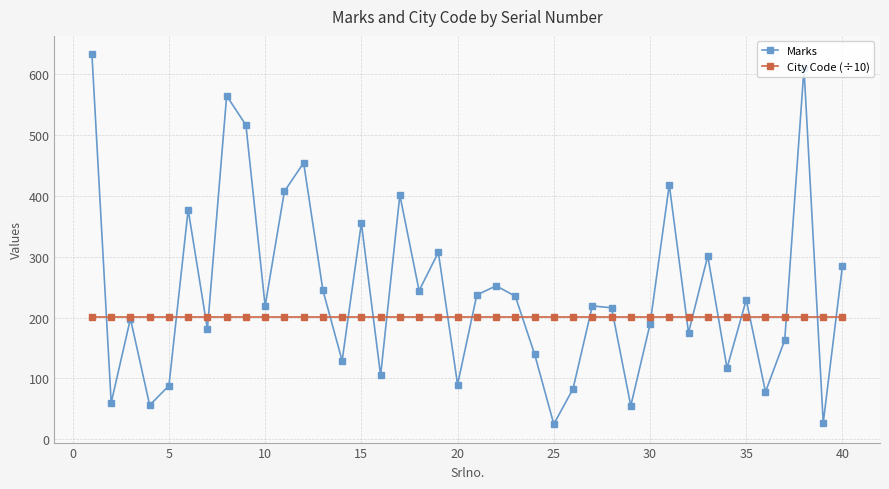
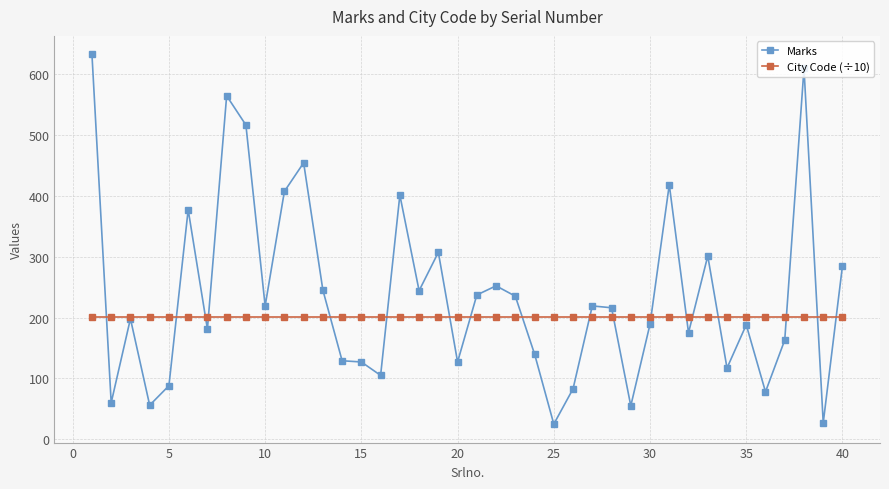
  {
    "Marks": {
      "5": 90,
      "10": 220,
-     "15": 360,
-     "20": 90,
+     "15": 130,
+     "20": 130,
      "25": 30,
      "30": 190,
-     "35": 230,
+     "35": 190,
      "40": 290
    },
    "City Code (÷10)": {
      "5": 200,
      "10": 200,
      "15": 200,
      "20": 200,
      "25": 200,
      "30": 200,
      "35": 200,
      "40": 200
    }
  }
